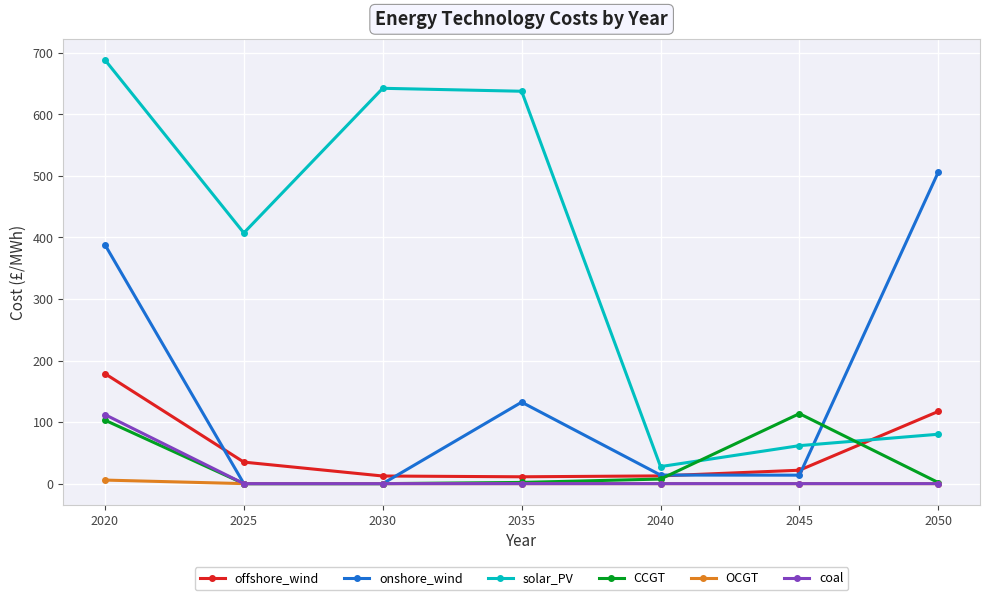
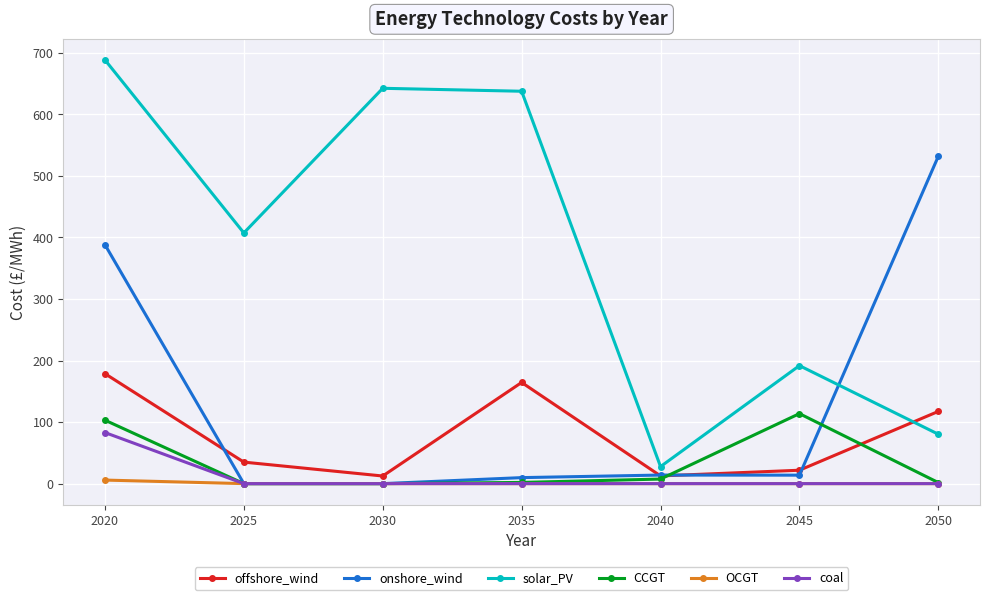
  {
    "offshore_wind": {
      "2020": 180,
      "2025": 30,
      "2030": 10,
-     "2035": 10,
+     "2035": 160,
      "2045": 20,
      "2050": 120
    },
    "onshore_wind": {
      "2020": 390,
-     "2035": 130,
+     "2035": 10,
      "2045": 10,
-     "2050": 510
+     "2050": 530
    },
    "solar_PV": {
      "2020": 690,
      "2025": 410,
      "2030": 640,
      "2035": 640,
      "2040": 30,
-     "2045": 60,
+     "2045": 190,
      "2050": 80
    },
    "CCGT": {
      "2020": 100,
      "2040": 10,
      "2045": 110
    },
    "OCGT": {
      "2020": 10
    },
    "coal": {
-     "2020": 110
+     "2020": 80
    }
  }
